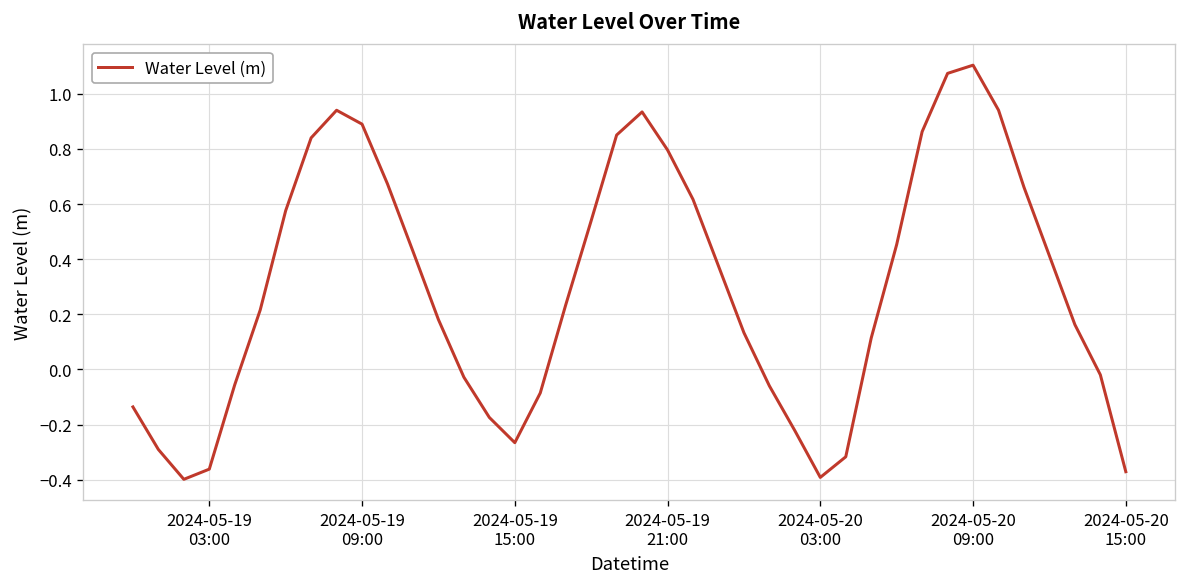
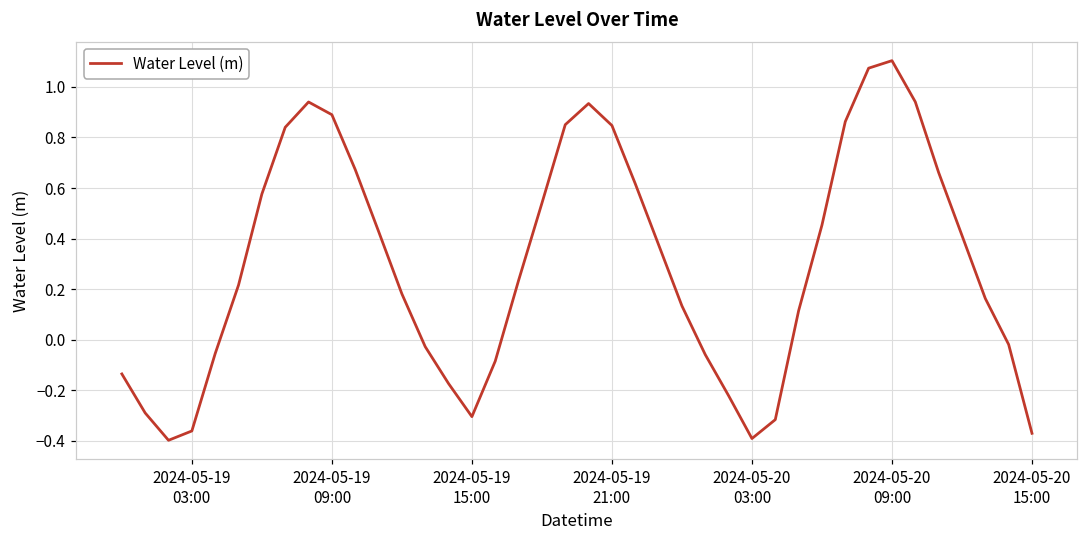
  {
    "2024-05-19 03:00": -0.36,
    "2024-05-19 09:00": 0.89,
-   "2024-05-19 15:00": -0.27,
-   "2024-05-19 21:00": 0.80,
+   "2024-05-19 15:00": -0.31,
+   "2024-05-19 21:00": 0.85,
    "2024-05-20 03:00": -0.39,
    "2024-05-20 09:00": 1.10,
    "2024-05-20 15:00": -0.37
  }
